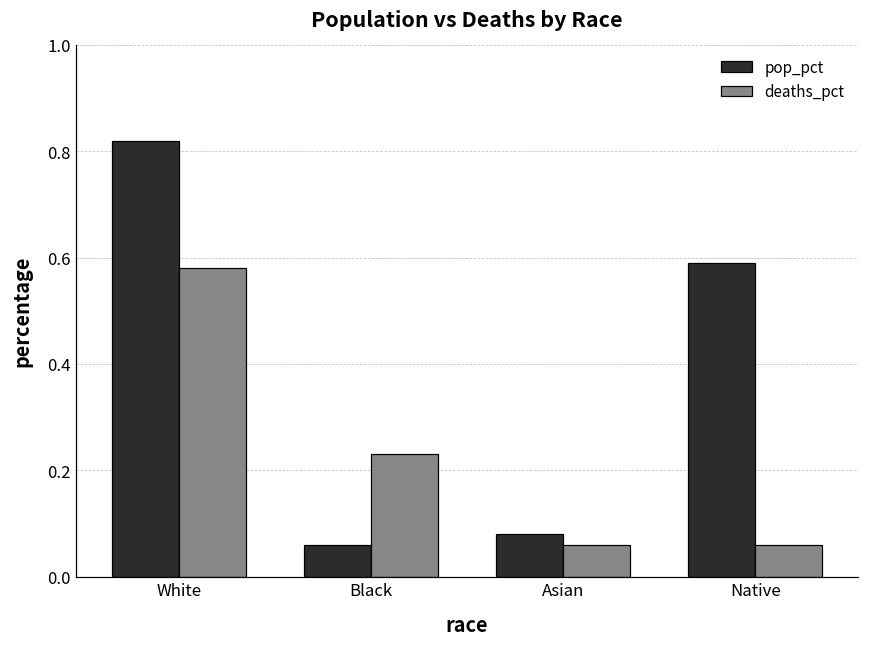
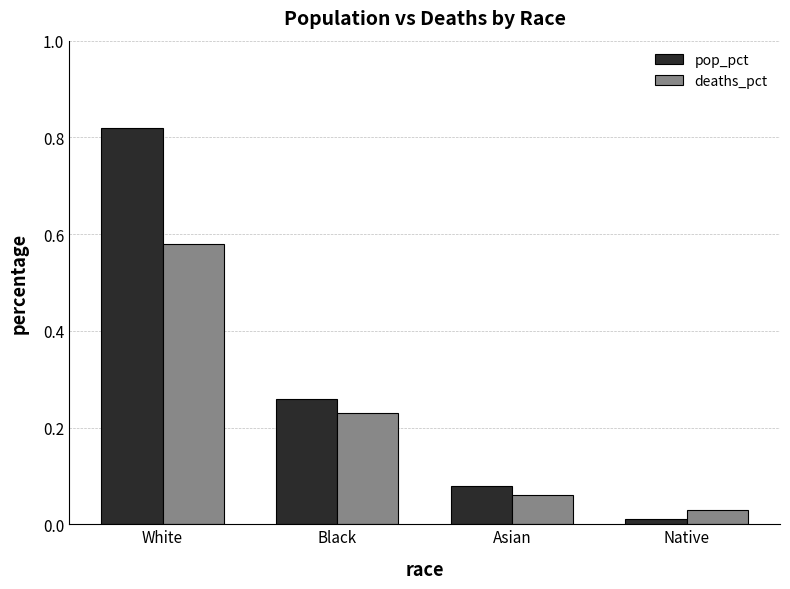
  {
    "pop_pct": {
      "White": 0.82,
-     "Black": 0.06,
+     "Black": 0.26,
      "Asian": 0.08,
-     "Native": 0.59
+     "Native": 0.01
    },
    "deaths_pct": {
      "White": 0.58,
      "Black": 0.23,
      "Asian": 0.06,
-     "Native": 0.06
+     "Native": 0.03
    }
  }
